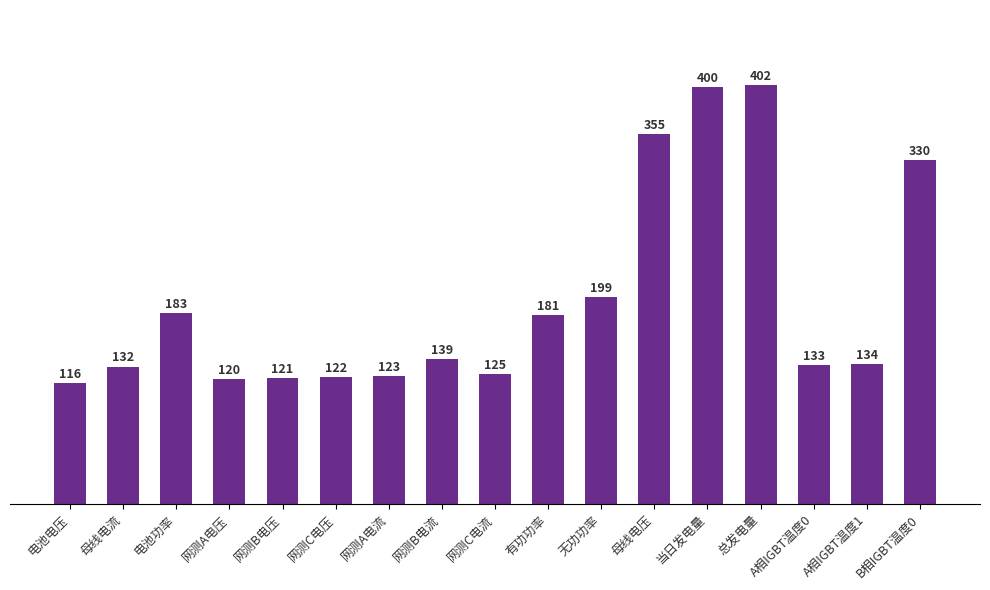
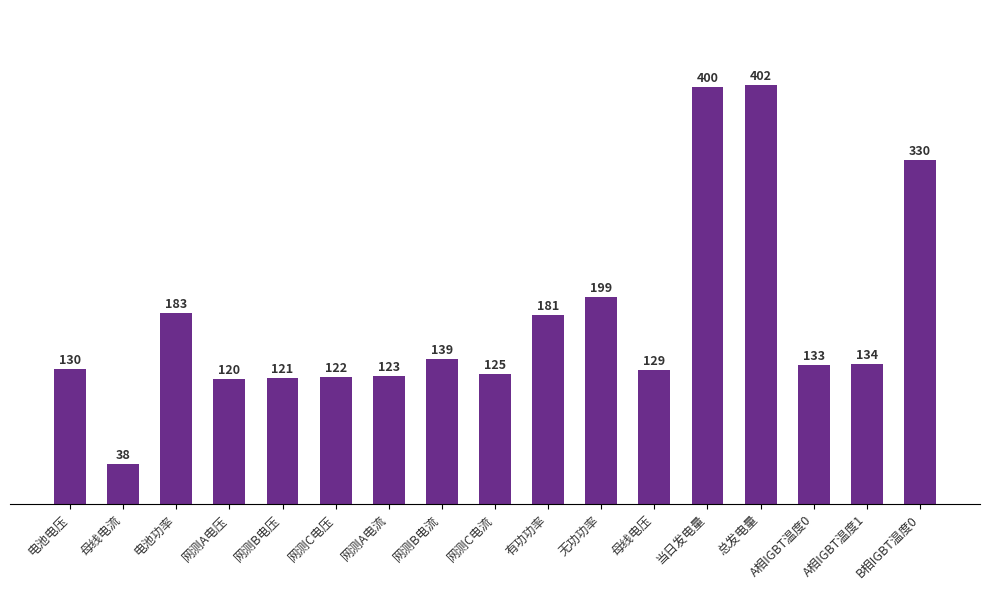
  {
-   "电池电压": 116,
-   "母线电流": 132,
+   "电池电压": 130,
+   "母线电流": 38,
    "电池功率": 183,
    "网测A电压": 120,
    "网测B电压": 121,
    "网测C电压": 122,
    "网测A电流": 123,
    "网测B电流": 139,
    "网测C电流": 125,
    "有功功率": 181,
    "无功功率": 199,
-   "母线电压": 355,
+   "母线电压": 129,
    "当日发电量": 400,
    "总发电量": 402,
    "A相IGBT温度0": 133,
    "A相IGBT温度1": 134,
    "B相IGBT温度0": 330
  }
